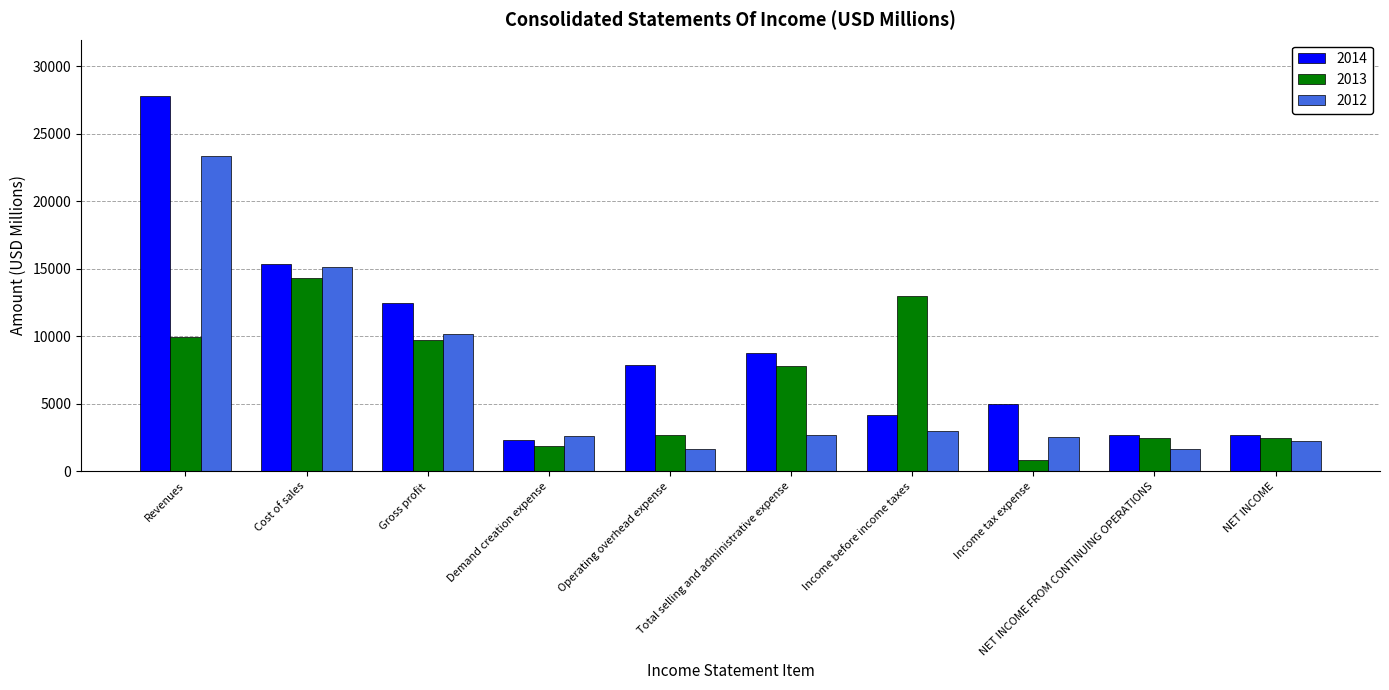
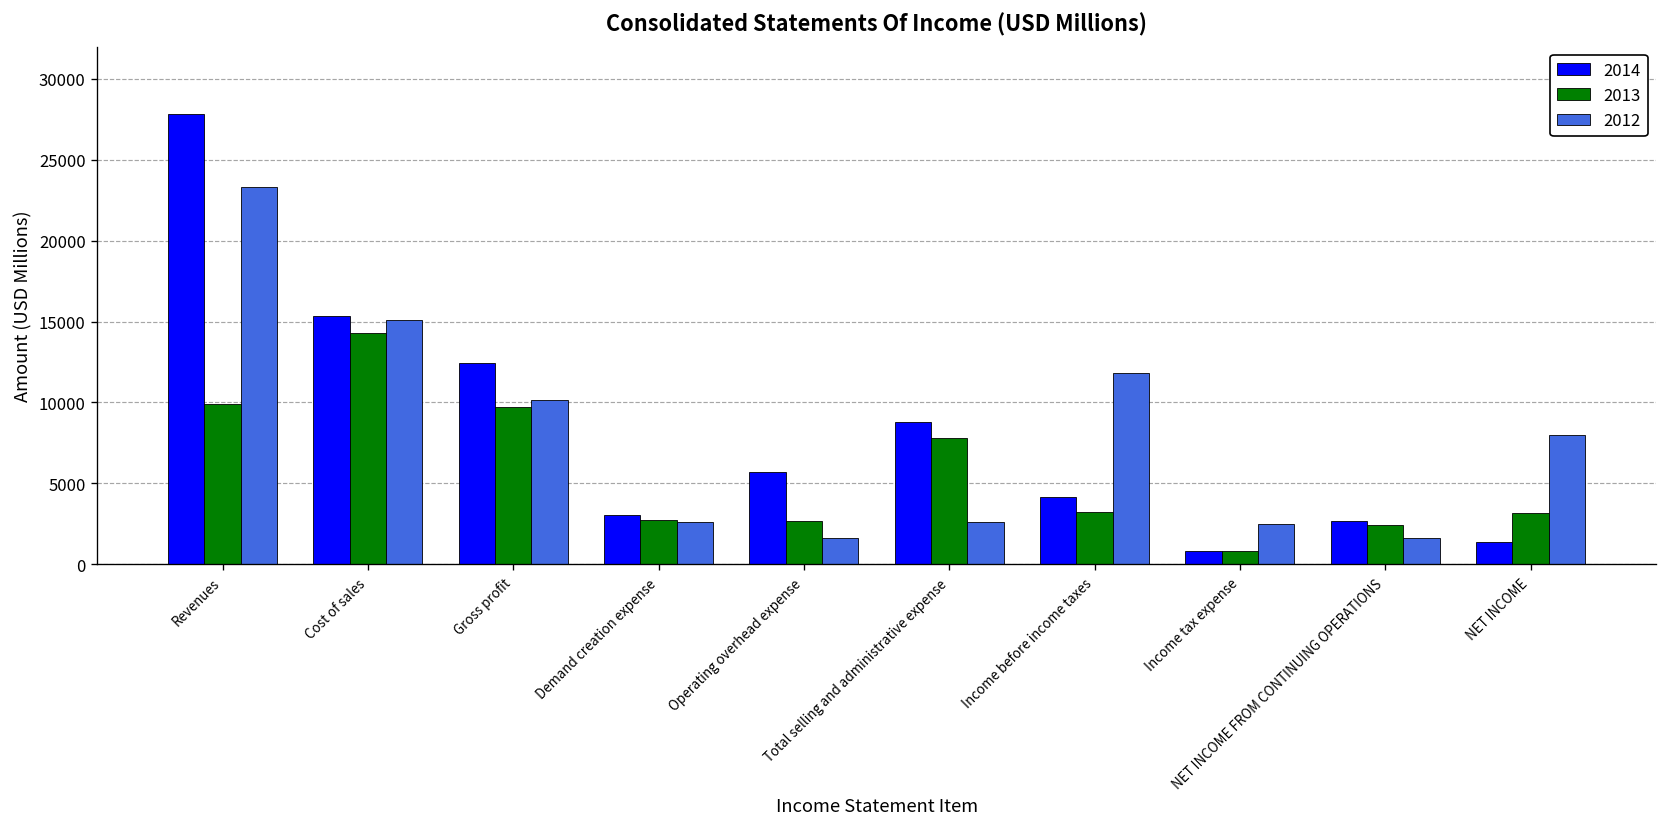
  {
    "2014": {
      "Revenues": 27800,
      "Cost of sales": 15400,
      "Gross profit": 12400,
-     "Demand creation expense": 2300,
-     "Operating overhead expense": 7900,
+     "Demand creation expense": 3000,
+     "Operating overhead expense": 5700,
      "Total selling and administrative expense": 8800,
      "Income before income taxes": 4200,
-     "Income tax expense": 5000,
+     "Income tax expense": 900,
      "NET INCOME FROM CONTINUING OPERATIONS": 2700,
-     "NET INCOME": 2700
+     "NET INCOME": 1400
    },
    "2013": {
      "Revenues": 9900,
      "Cost of sales": 14300,
      "Gross profit": 9700,
-     "Demand creation expense": 1900,
+     "Demand creation expense": 2700,
      "Operating overhead expense": 2700,
      "Total selling and administrative expense": 7800,
-     "Income before income taxes": 13000,
+     "Income before income taxes": 3300,
      "Income tax expense": 800,
      "NET INCOME FROM CONTINUING OPERATIONS": 2500,
-     "NET INCOME": 2500
+     "NET INCOME": 3200
    },
    "2012": {
      "Revenues": 23300,
      "Cost of sales": 15100,
      "Gross profit": 10100,
      "Demand creation expense": 2600,
      "Operating overhead expense": 1700,
      "Total selling and administrative expense": 2600,
-     "Income before income taxes": 3000,
+     "Income before income taxes": 11800,
      "Income tax expense": 2500,
      "NET INCOME FROM CONTINUING OPERATIONS": 1700,
-     "NET INCOME": 2200
+     "NET INCOME": 8000
    }
  }
